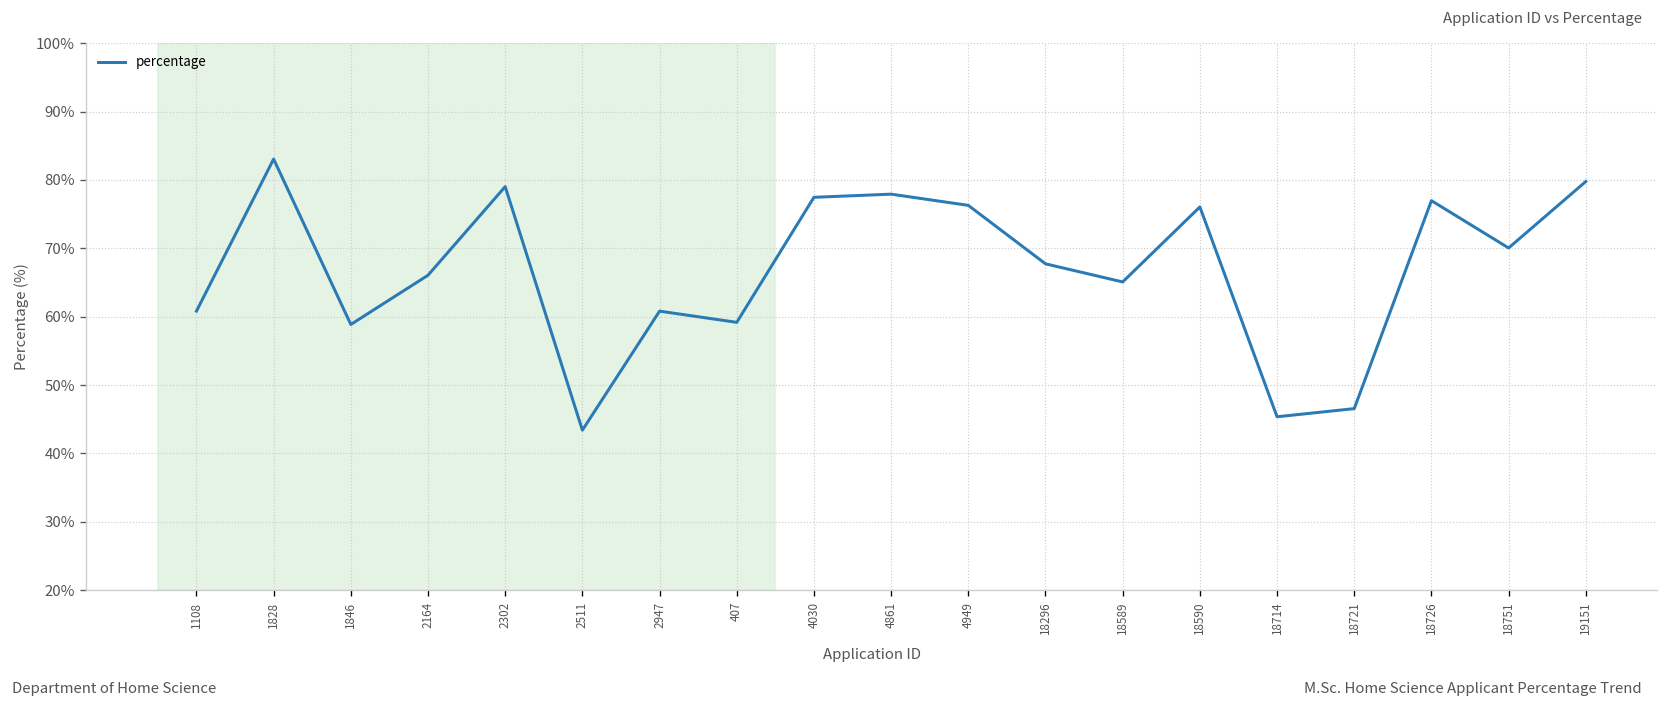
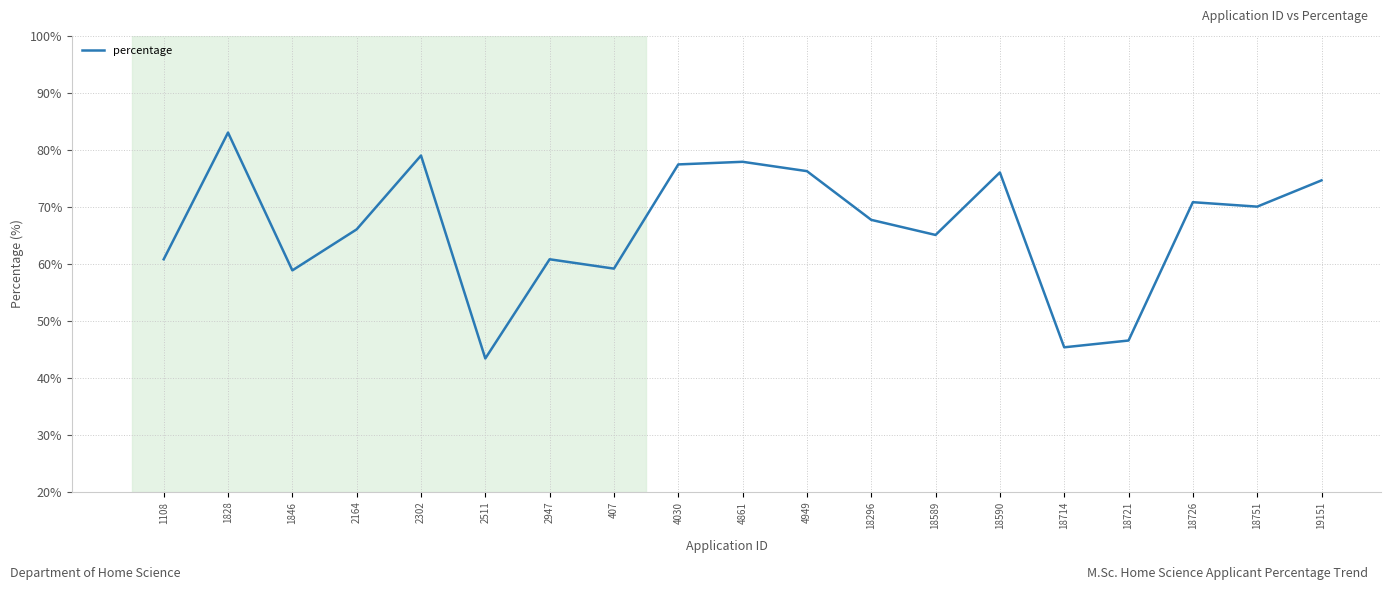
  {
    "1108": "61%",
    "1828": "83%",
    "1846": "59%",
    "2164": "66%",
    "2302": "79%",
    "2511": "43%",
    "2947": "61%",
    "407": "59%",
    "4030": "77%",
    "4861": "78%",
    "4949": "76%",
    "18296": "68%",
    "18589": "65%",
    "18590": "76%",
    "18714": "45%",
    "18721": "47%",
-   "18726": "77%",
+   "18726": "71%",
    "18751": "70%",
-   "19151": "80%"
+   "19151": "75%"
  }
